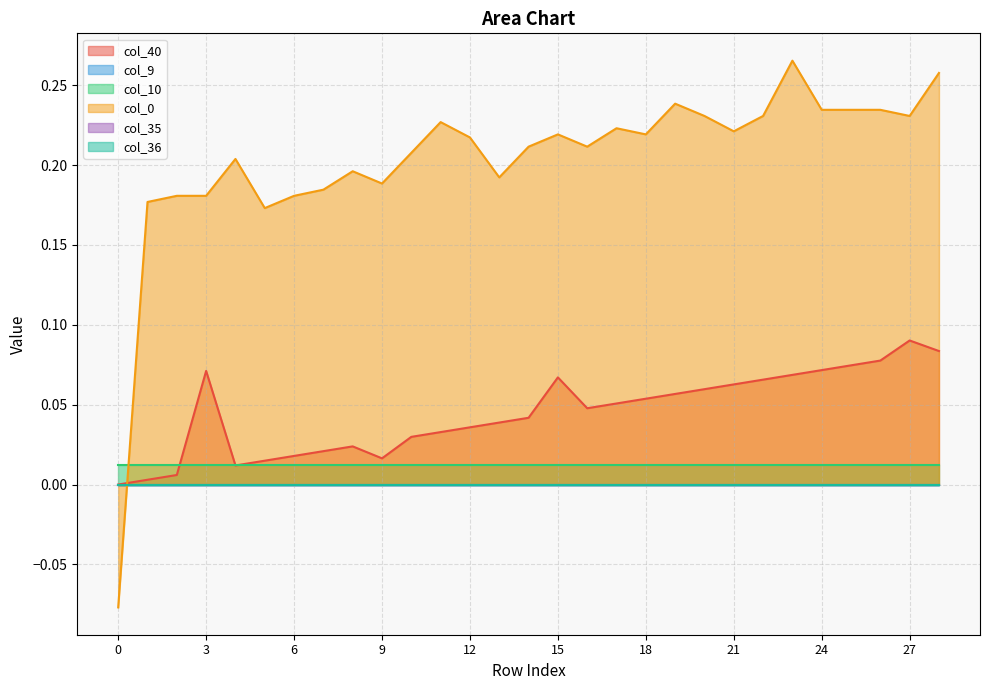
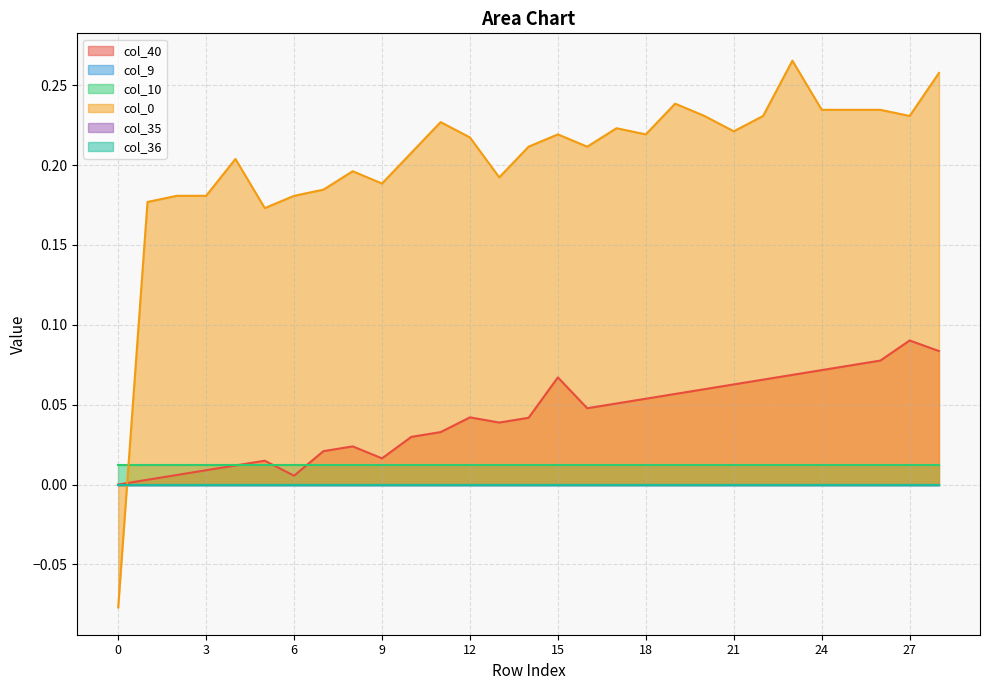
  {
    "col_40": {
-     "3": 0.071,
-     "6": 0.018,
+     "3": 0.009,
+     "6": 0.006,
      "9": 0.016,
-     "12": 0.036,
+     "12": 0.042,
      "15": 0.067,
      "18": 0.054,
      "21": 0.063,
      "24": 0.072,
      "27": 0.090
    }
  }
